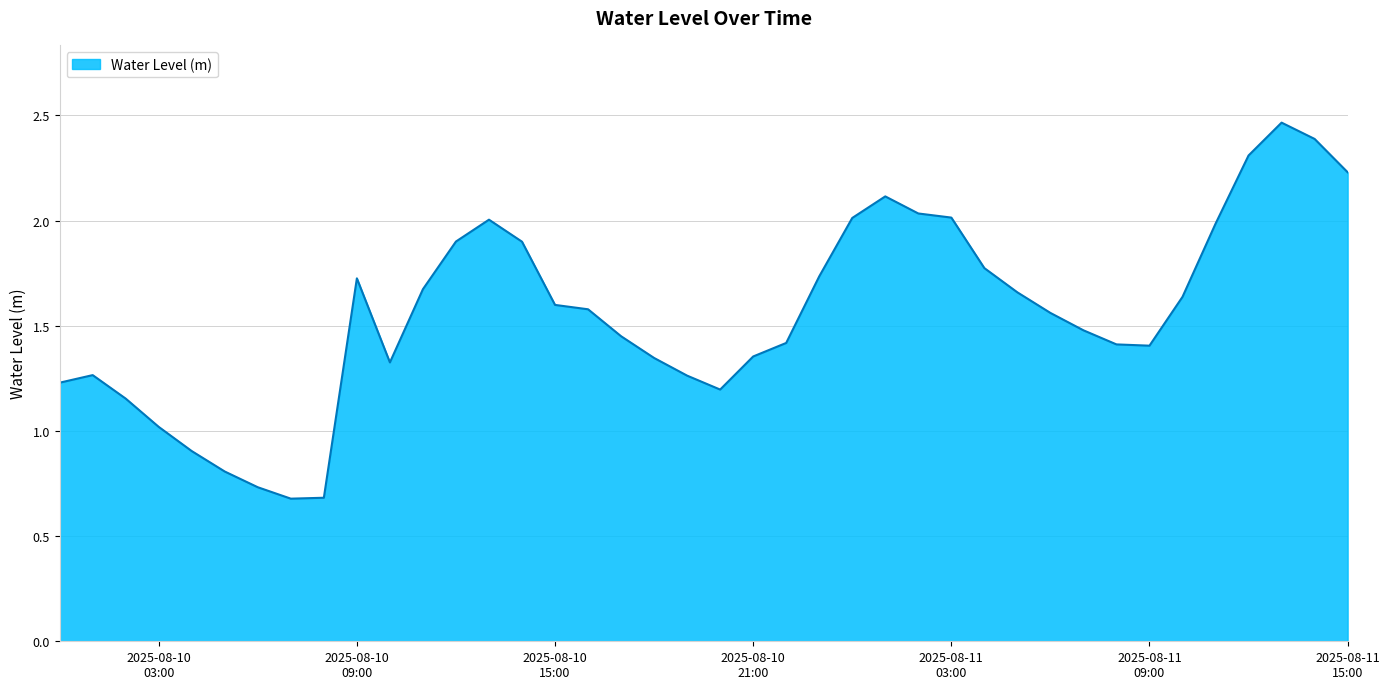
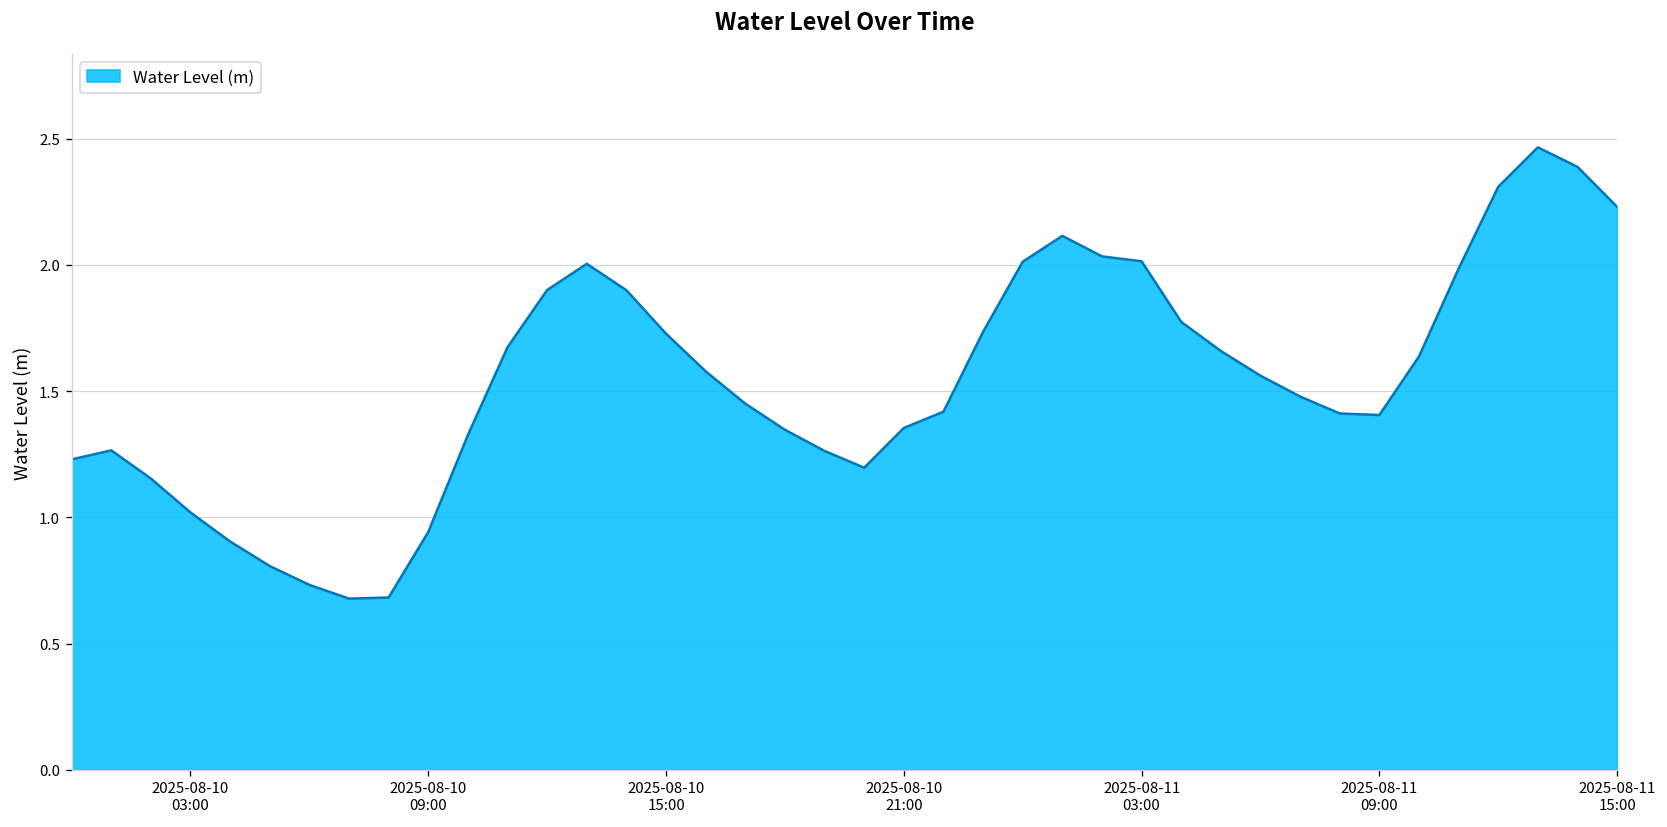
  {
    "2025-08-10 03:00": 1.02,
-   "2025-08-10 09:00": 1.73,
-   "2025-08-10 15:00": 1.60,
+   "2025-08-10 09:00": 0.94,
+   "2025-08-10 15:00": 1.73,
    "2025-08-10 21:00": 1.35,
    "2025-08-11 03:00": 2.01,
    "2025-08-11 09:00": 1.41,
    "2025-08-11 15:00": 2.23
  }
